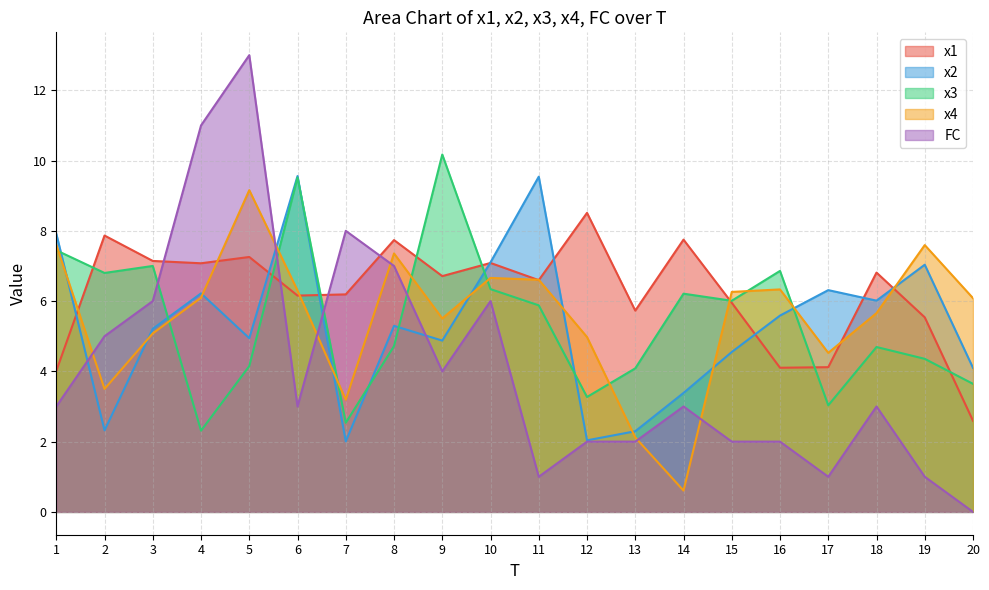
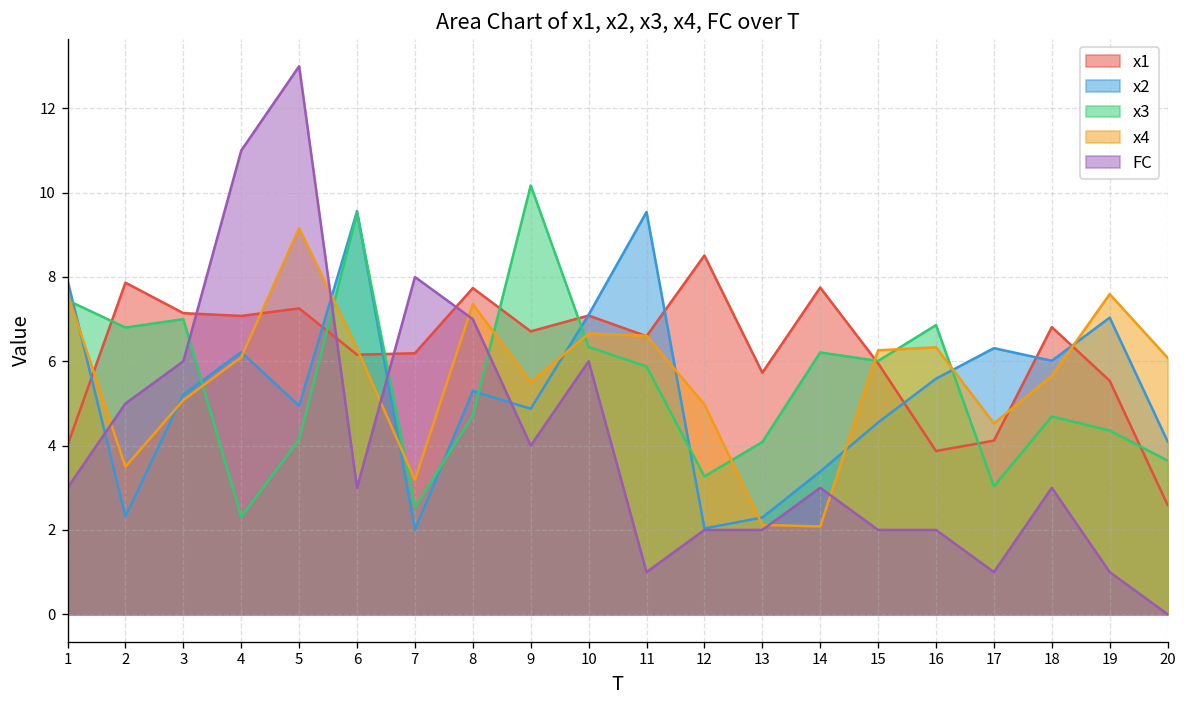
  {
    "x1": {
      "1": 4.0,
      "2": 7.9,
      "3": 7.1,
      "4": 7.1,
      "5": 7.3,
      "6": 6.2,
      "7": 6.2,
      "8": 7.7,
      "9": 6.7,
      "12": 8.5,
      "13": 5.7,
      "14": 7.7,
-     "16": 4.1,
+     "16": 3.9,
      "17": 4.1,
      "18": 6.8,
      "19": 5.5,
      "20": 2.6
    },
    "x2": {
      "1": 7.9,
      "2": 2.3,
      "3": 5.2,
      "4": 6.2,
      "5": 4.9,
      "7": 2.0,
      "8": 5.3,
      "9": 4.9,
      "11": 9.5,
      "13": 2.3,
      "14": 3.4,
      "15": 4.6,
      "16": 5.6,
      "17": 6.3,
      "18": 6.0,
      "19": 7.0,
      "20": 4.1
    },
    "x3": {
      "1": 7.4,
      "2": 6.8,
      "3": 7.0,
      "4": 2.3,
      "5": 4.1,
      "7": 2.5,
      "8": 4.7,
      "9": 10.2,
      "10": 6.3,
      "11": 5.9,
      "12": 3.3,
      "13": 4.1,
      "14": 6.2,
      "16": 6.9,
      "17": 3.0,
      "18": 4.7,
      "19": 4.4,
      "20": 3.6
    },
    "x4": {
      "1": 7.6,
      "2": 3.5,
      "3": 5.1,
      "4": 6.1,
      "5": 9.2,
      "6": 6.3,
      "7": 3.2,
      "8": 7.4,
      "9": 5.5,
      "10": 6.7,
      "12": 5.0,
      "13": 2.1,
-     "14": 0.6,
+     "14": 2.1,
      "15": 6.3,
      "16": 6.3,
      "17": 4.5,
      "18": 5.7,
      "19": 7.6,
      "20": 6.1
    },
    "FC": {
      "1": 3.0,
      "2": 5.0,
      "3": 6.0,
      "4": 11.0,
      "5": 13.0,
      "6": 3.0,
      "7": 8.0,
      "8": 7.0,
      "9": 4.0,
      "10": 6.0,
      "11": 1.0,
      "13": 2.0,
      "14": 3.0,
      "15": 2.0,
      "16": 2.0,
      "17": 1.0,
      "18": 3.0,
      "19": 1.0,
      "20": 0.0
    }
  }
